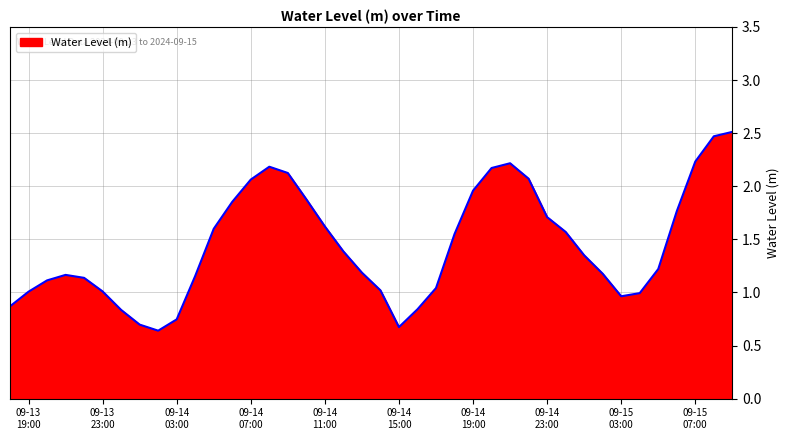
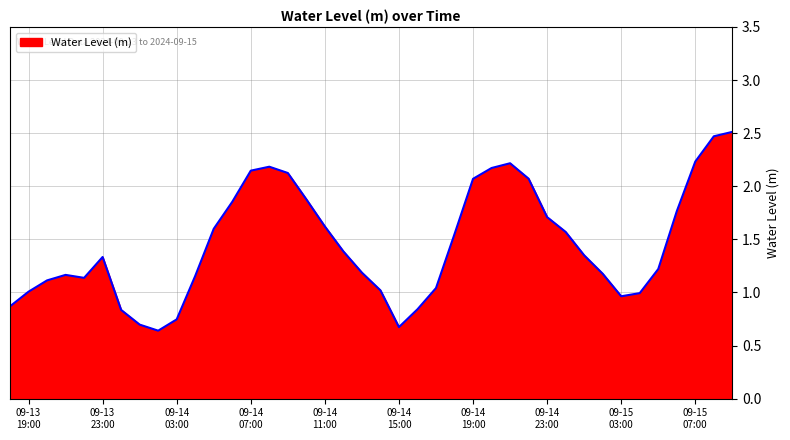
  {
    "09-13 19:00": 1.01,
-   "09-13 23:00": 1.01,
+   "09-13 23:00": 1.33,
    "09-14 03:00": 0.75,
-   "09-14 07:00": 2.06,
+   "09-14 07:00": 2.15,
    "09-14 11:00": 1.62,
    "09-14 15:00": 0.67,
-   "09-14 19:00": 1.96,
+   "09-14 19:00": 2.07,
    "09-14 23:00": 1.71,
    "09-15 03:00": 0.96,
    "09-15 07:00": 2.23
  }
